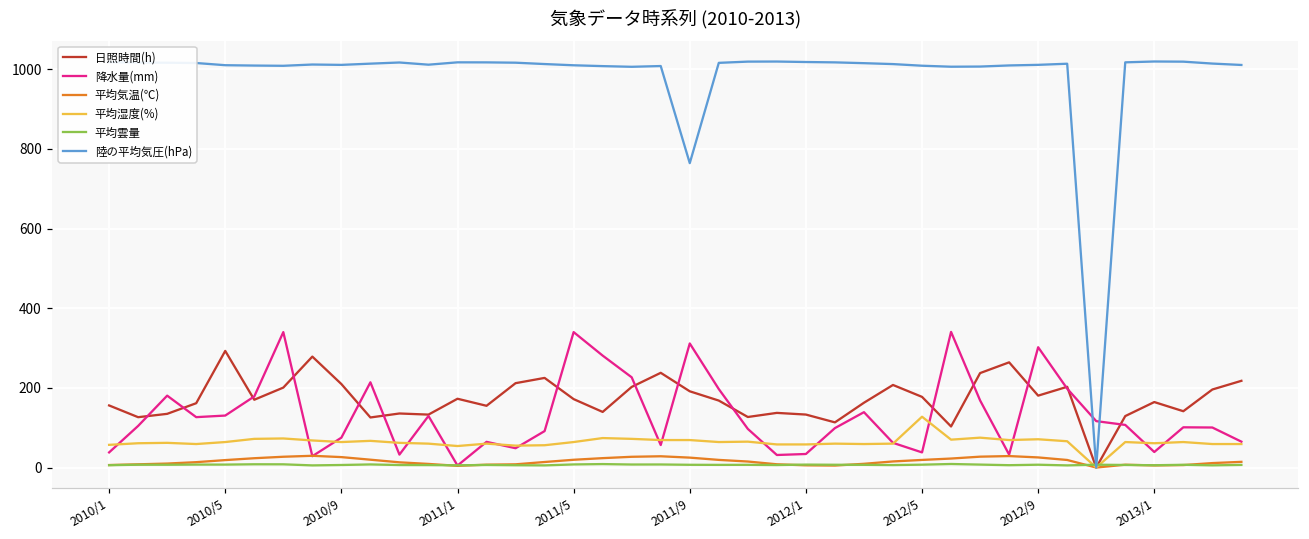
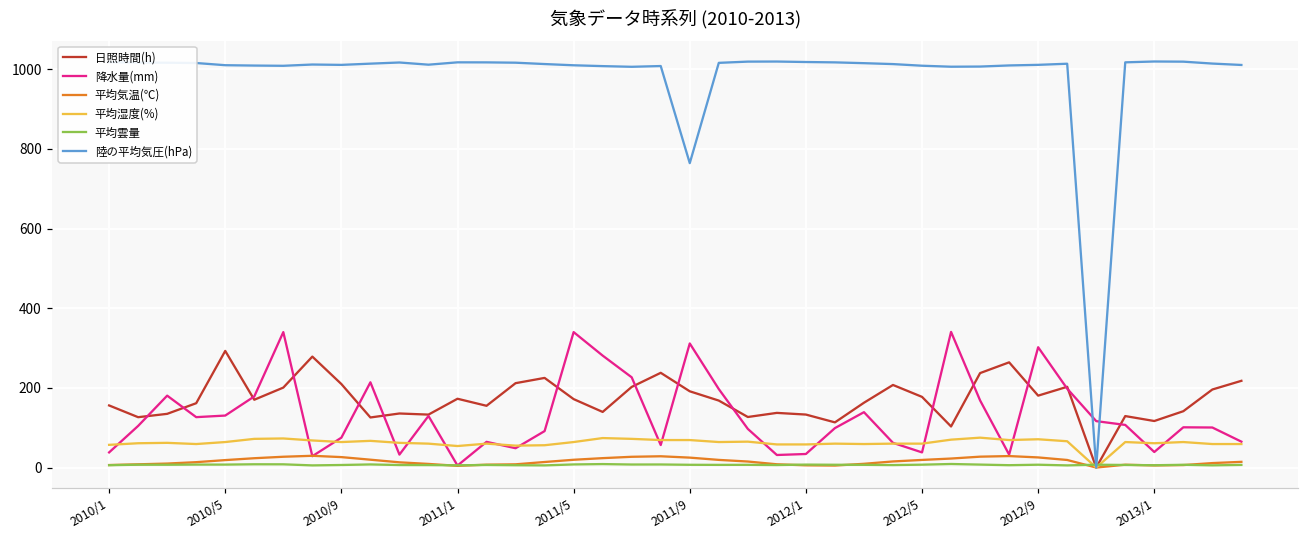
  {
    "日照時間(h)": {
      "2010/1": 160,
      "2010/5": 290,
      "2010/9": 210,
      "2011/1": 170,
      "2011/5": 170,
      "2011/9": 190,
      "2012/1": 130,
      "2012/5": 180,
      "2012/9": 180,
-     "2013/1": 160
+     "2013/1": 120
    },
    "降水量(mm)": {
      "2010/1": 40,
      "2010/5": 130,
      "2010/9": 80,
      "2011/5": 340,
      "2011/9": 310,
      "2012/1": 30,
      "2012/5": 40,
      "2012/9": 300,
      "2013/1": 40
    },
    "平均気温(℃)": {
      "2010/5": 20,
      "2010/9": 30,
      "2011/5": 20,
      "2011/9": 20,
      "2012/5": 20,
      "2012/9": 30
    },
    "平均湿度(%)": {
      "2010/1": 60,
      "2010/5": 60,
      "2010/9": 60,
      "2011/1": 50,
      "2011/5": 60,
      "2011/9": 70,
      "2012/1": 60,
-     "2012/5": 130,
+     "2012/5": 60,
      "2012/9": 70,
      "2013/1": 60
    },
    "平均雲量": {
      "2010/5": 10,
      "2010/9": 10,
      "2011/5": 10,
      "2011/9": 10,
      "2012/5": 10,
      "2012/9": 10
    },
    "陸の平均気圧(hPa)": {
      "2010/5": 1010,
      "2010/9": 1010,
      "2011/1": 1020,
      "2011/5": 1010,
      "2011/9": 760,
      "2012/1": 1020,
      "2012/5": 1010,
      "2012/9": 1010,
      "2013/1": 1020
    }
  }
